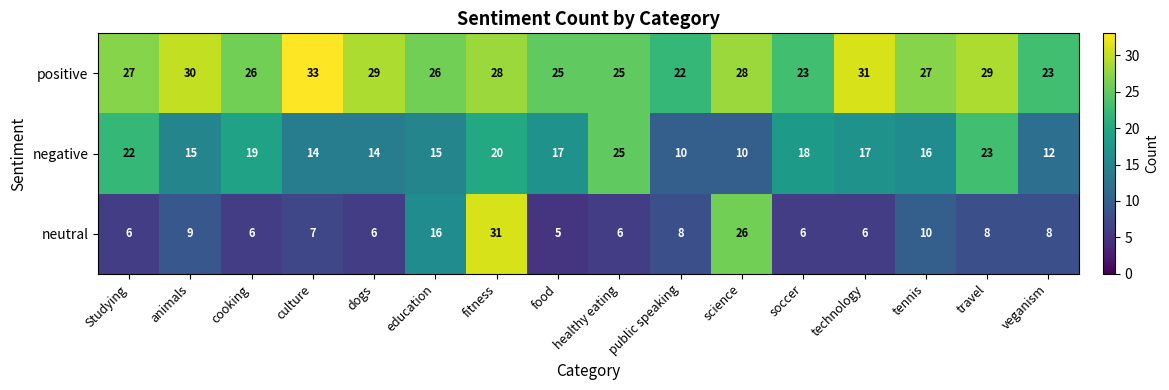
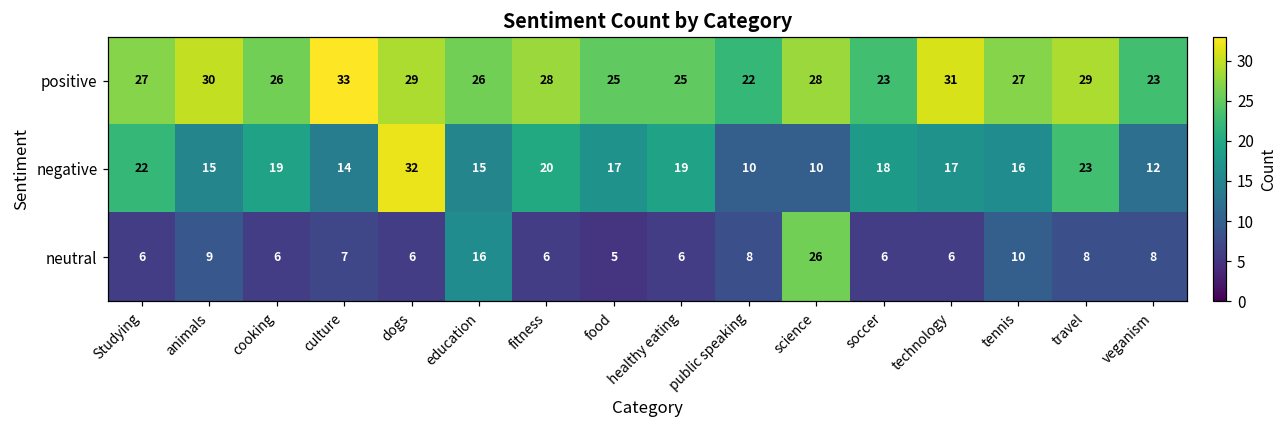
  {
    "positive": {
      "Studying": 27,
      "animals": 30,
      "cooking": 26,
      "culture": 33,
      "dogs": 29,
      "education": 26,
      "fitness": 28,
      "food": 25,
      "healthy eating": 25,
      "public speaking": 22,
      "science": 28,
      "soccer": 23,
      "technology": 31,
      "tennis": 27,
      "travel": 29,
      "veganism": 23
    },
    "negative": {
      "Studying": 22,
      "animals": 15,
      "cooking": 19,
      "culture": 14,
-     "dogs": 14,
+     "dogs": 32,
      "education": 15,
      "fitness": 20,
      "food": 17,
-     "healthy eating": 25,
+     "healthy eating": 19,
      "public speaking": 10,
      "science": 10,
      "soccer": 18,
      "technology": 17,
      "tennis": 16,
      "travel": 23,
      "veganism": 12
    },
    "neutral": {
      "Studying": 6,
      "animals": 9,
      "cooking": 6,
      "culture": 7,
      "dogs": 6,
      "education": 16,
-     "fitness": 31,
+     "fitness": 6,
      "food": 5,
      "healthy eating": 6,
      "public speaking": 8,
      "science": 26,
      "soccer": 6,
      "technology": 6,
      "tennis": 10,
      "travel": 8,
      "veganism": 8
    }
  }
